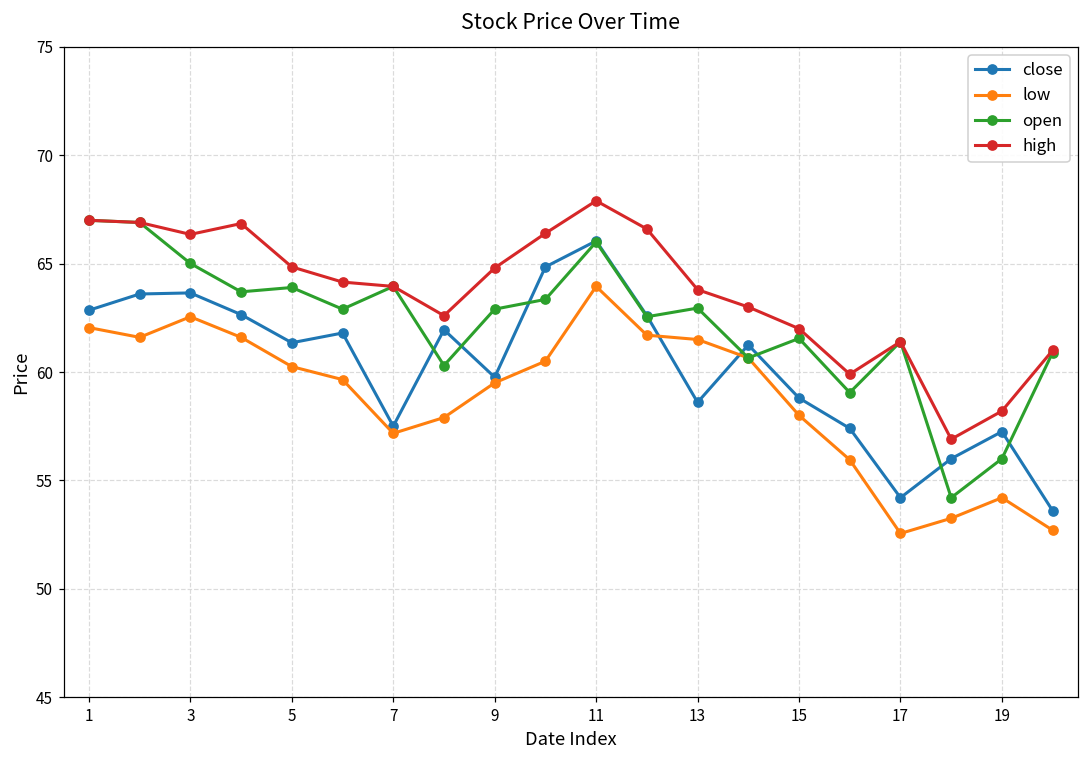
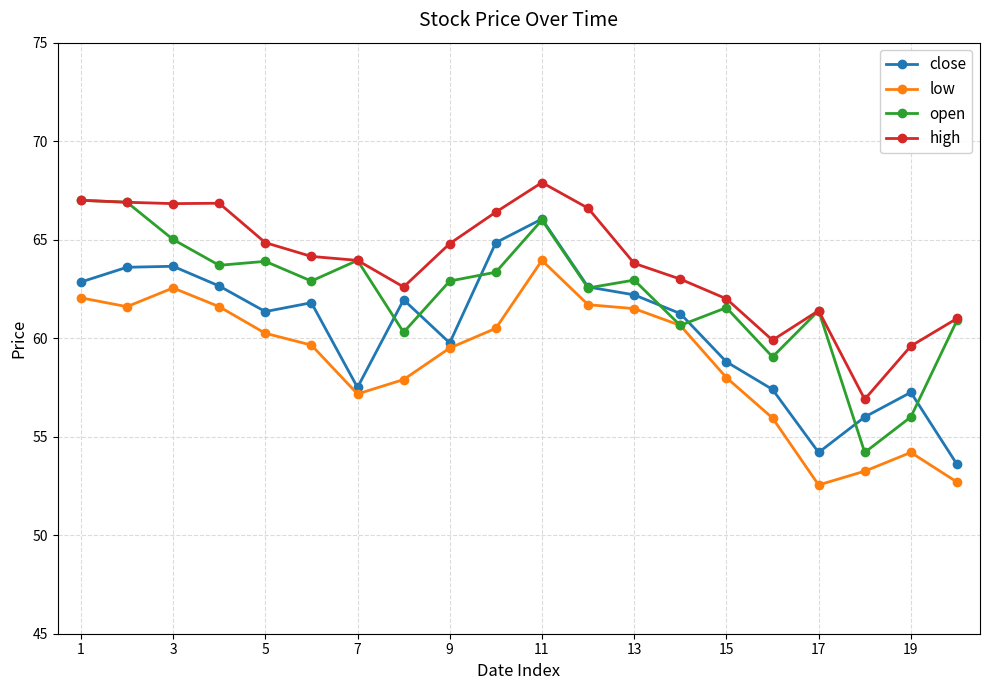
  {
    "close": {
      "1": 62.9,
      "3": 63.7,
      "5": 61.4,
      "7": 57.5,
      "9": 59.8,
-     "13": 58.6,
+     "13": 62.2,
      "15": 58.8,
      "17": 54.2,
      "19": 57.3
    },
    "low": {
      "1": 62.1,
      "3": 62.6,
      "5": 60.3,
      "7": 57.2,
      "9": 59.5,
      "11": 64.0,
      "13": 61.5,
      "15": 58.0,
      "17": 52.6,
      "19": 54.2
    },
    "open": {
      "3": 65.0,
      "5": 63.9,
      "9": 62.9,
      "13": 63.0,
      "15": 61.6,
      "19": 56.0
    },
    "high": {
-     "3": 66.4,
+     "3": 66.8,
      "5": 64.9,
      "9": 64.8,
      "11": 67.9,
      "13": 63.8,
      "15": 62.0,
-     "19": 58.2
+     "19": 59.6
    }
  }
